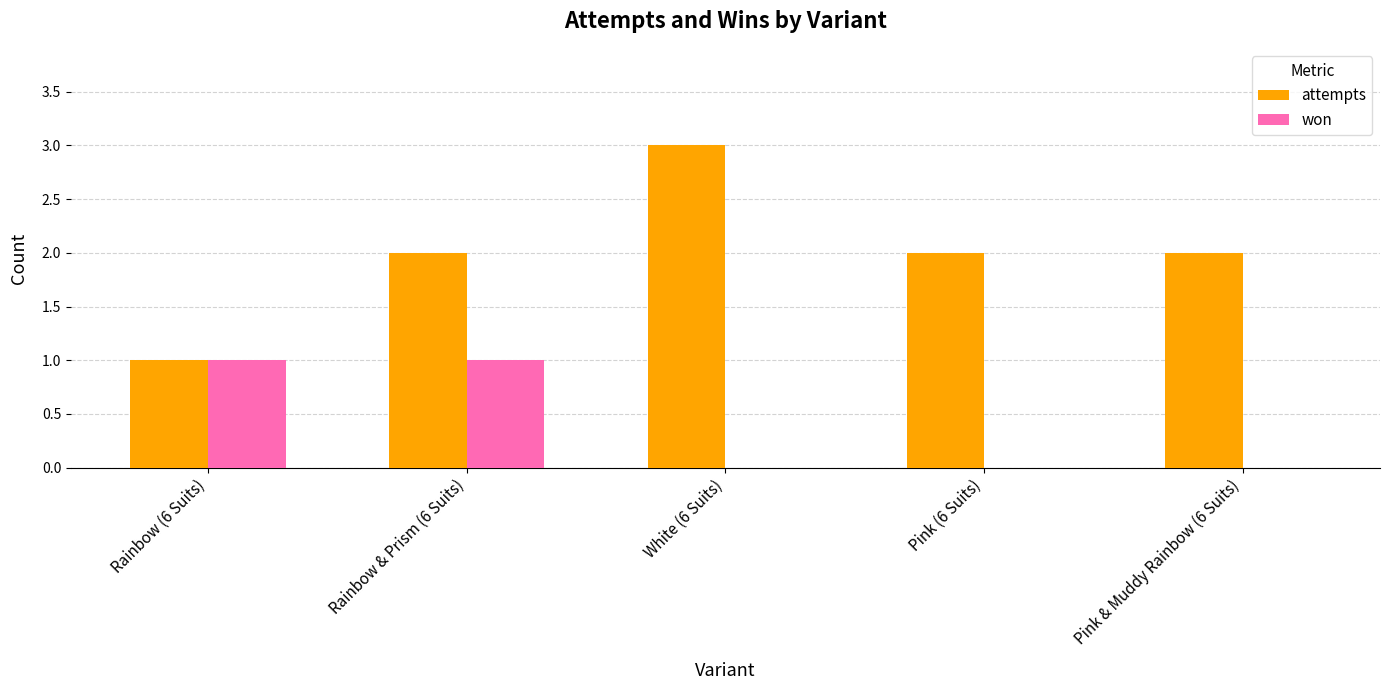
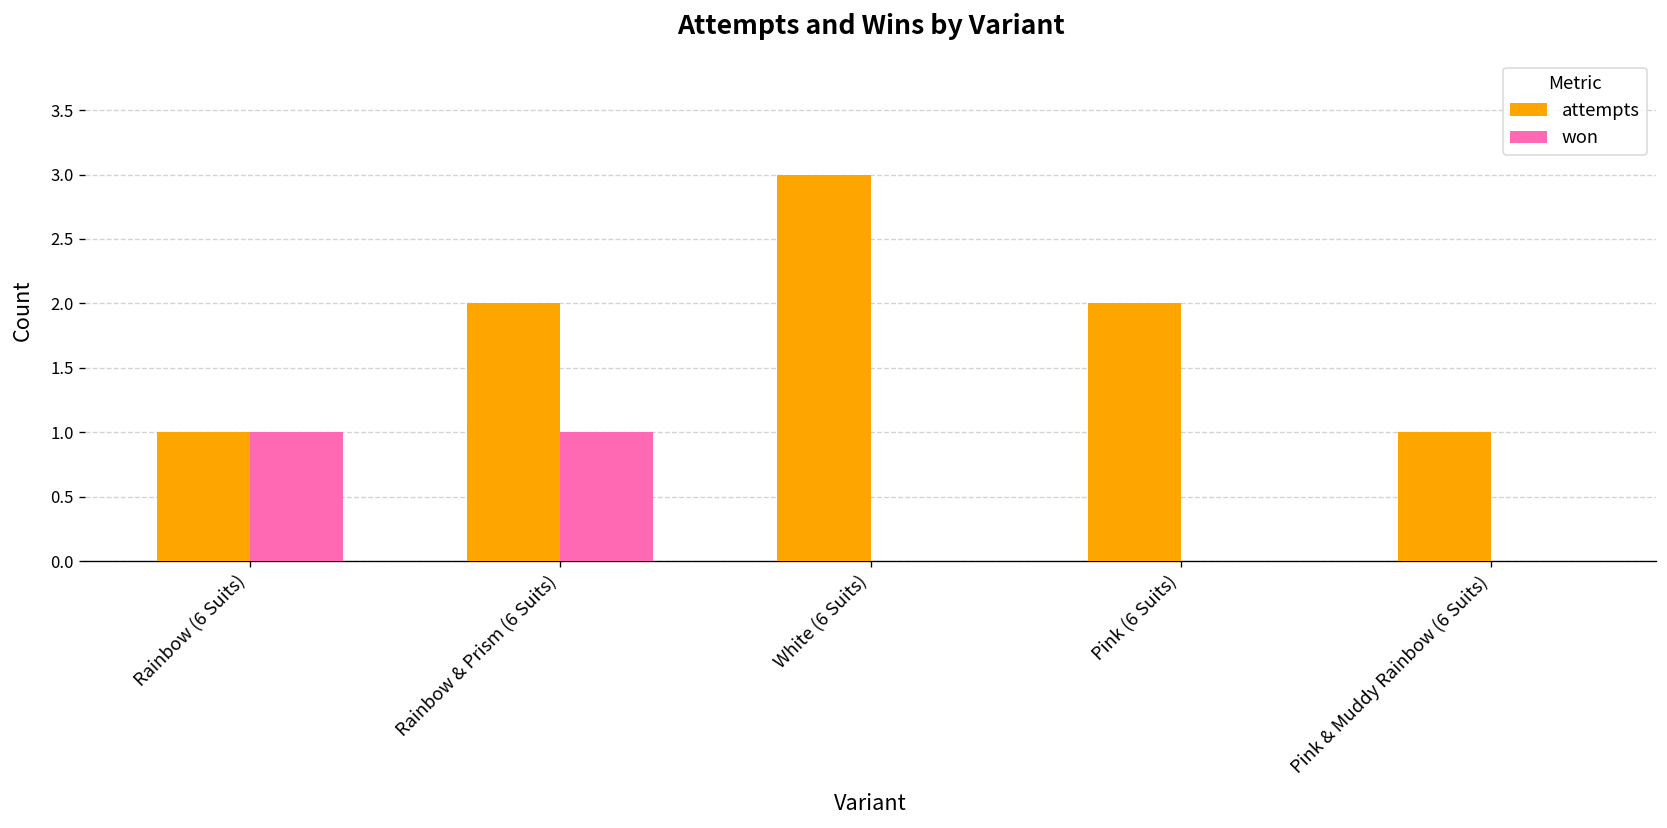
  {
    "attempts": {
      "Rainbow (6 Suits)": 1,
      "Rainbow & Prism (6 Suits)": 2,
      "White (6 Suits)": 3,
      "Pink (6 Suits)": 2,
-     "Pink & Muddy Rainbow (6 Suits)": 2
+     "Pink & Muddy Rainbow (6 Suits)": 1
    },
    "won": {
      "Rainbow (6 Suits)": 1,
      "Rainbow & Prism (6 Suits)": 1,
      "White (6 Suits)": 0,
      "Pink (6 Suits)": 0,
      "Pink & Muddy Rainbow (6 Suits)": 0
    }
  }
